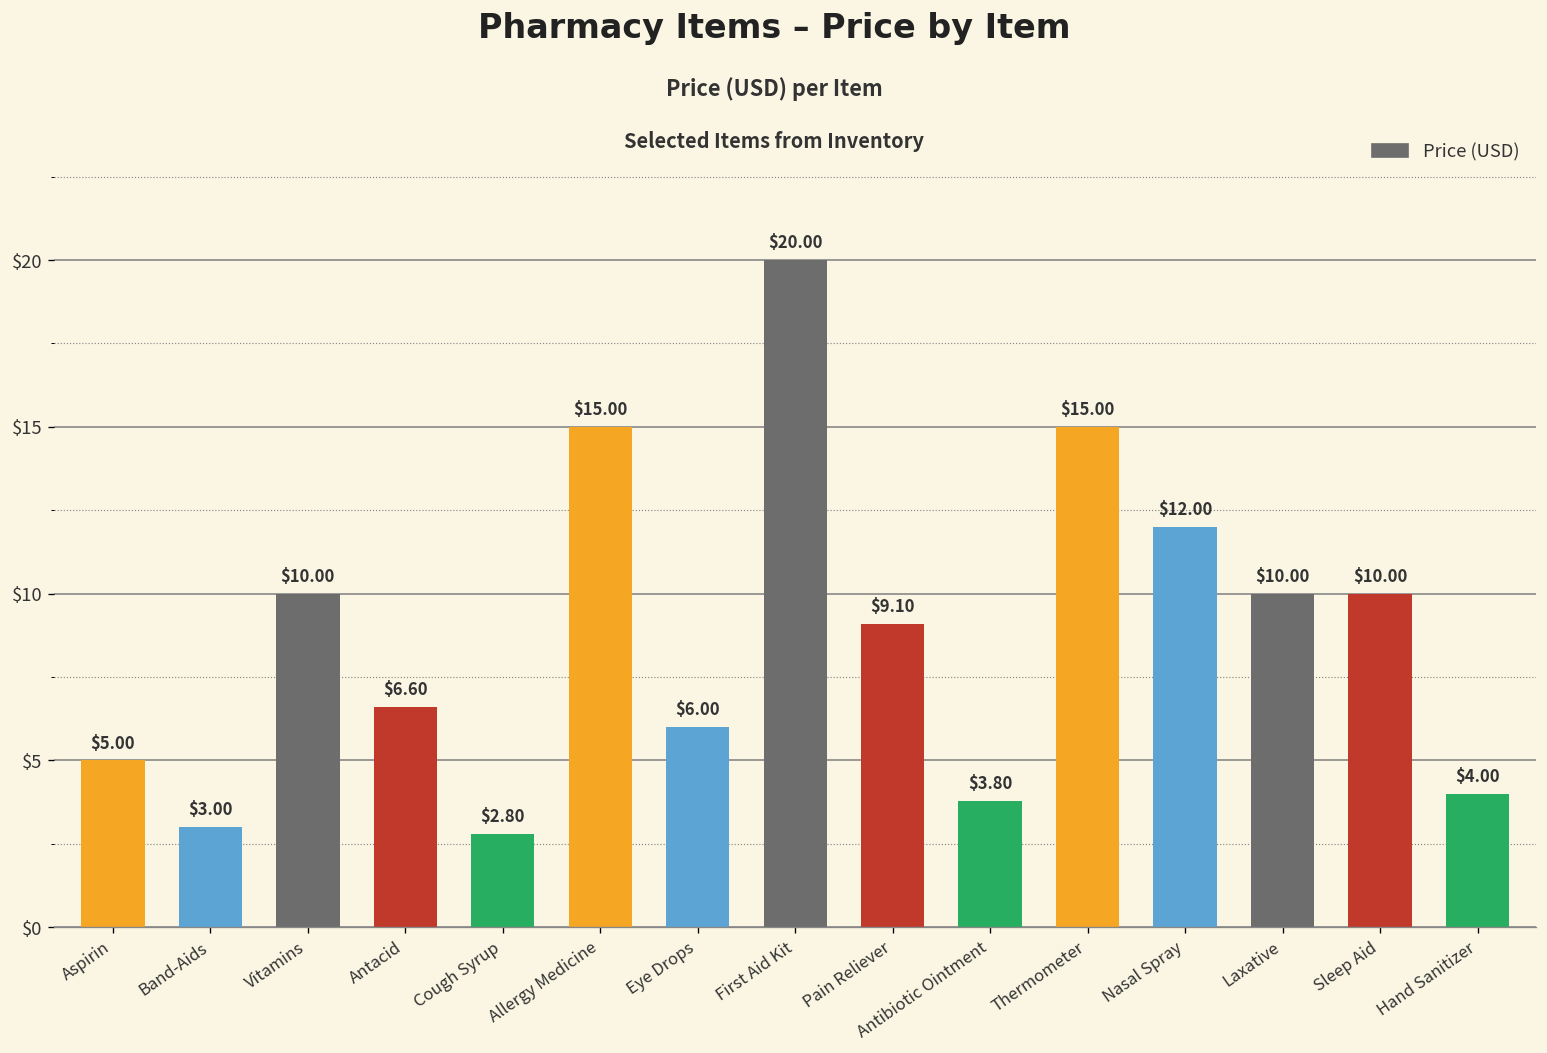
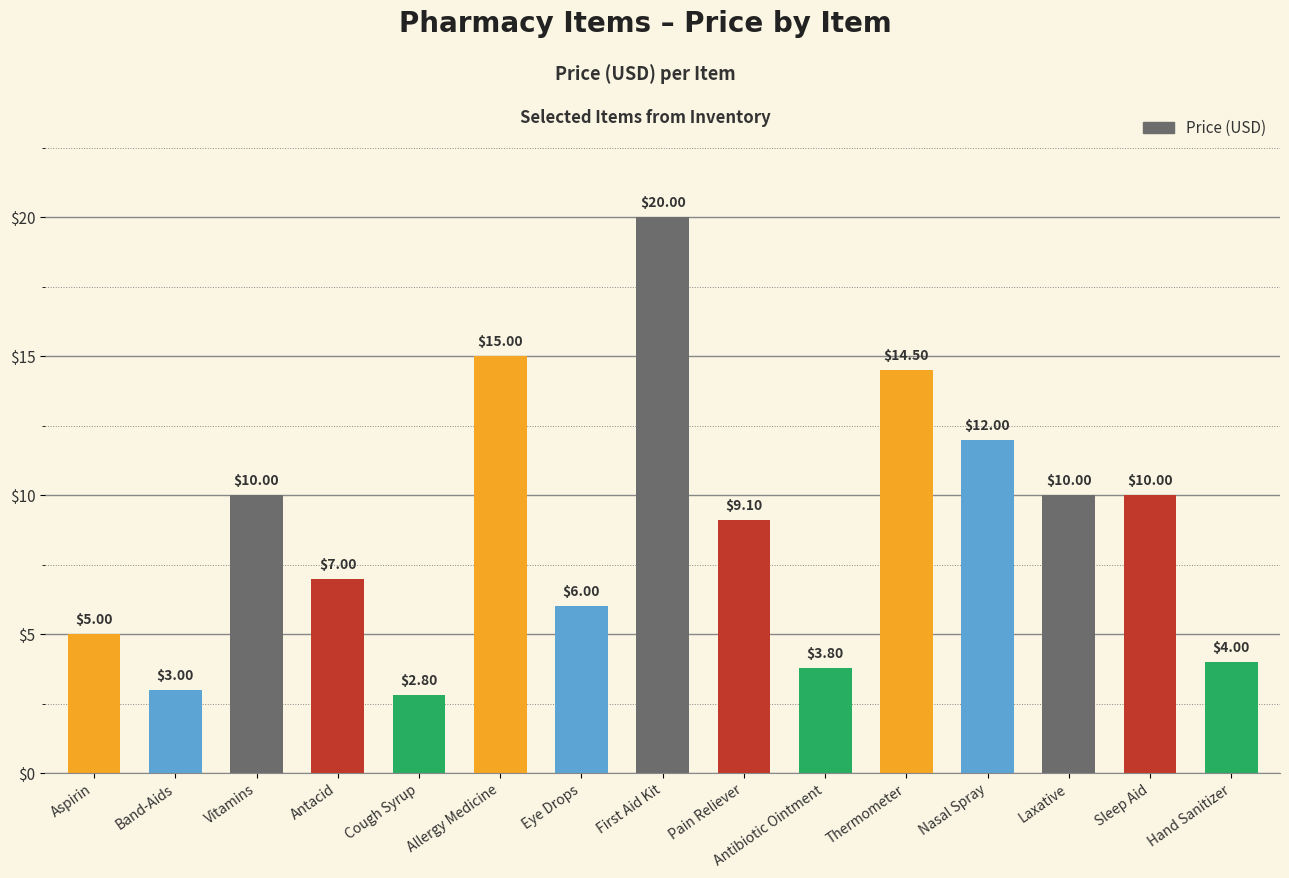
  {
    "Aspirin": "$5.00",
    "Band-Aids": "$3.00",
    "Vitamins": "$10.00",
-   "Antacid": "$6.60",
+   "Antacid": "$7.00",
    "Cough Syrup": "$2.80",
    "Allergy Medicine": "$15.00",
    "Eye Drops": "$6.00",
    "First Aid Kit": "$20.00",
    "Pain Reliever": "$9.10",
    "Antibiotic Ointment": "$3.80",
-   "Thermometer": "$15.00",
+   "Thermometer": "$14.50",
    "Nasal Spray": "$12.00",
    "Laxative": "$10.00",
    "Sleep Aid": "$10.00",
    "Hand Sanitizer": "$4.00"
  }
